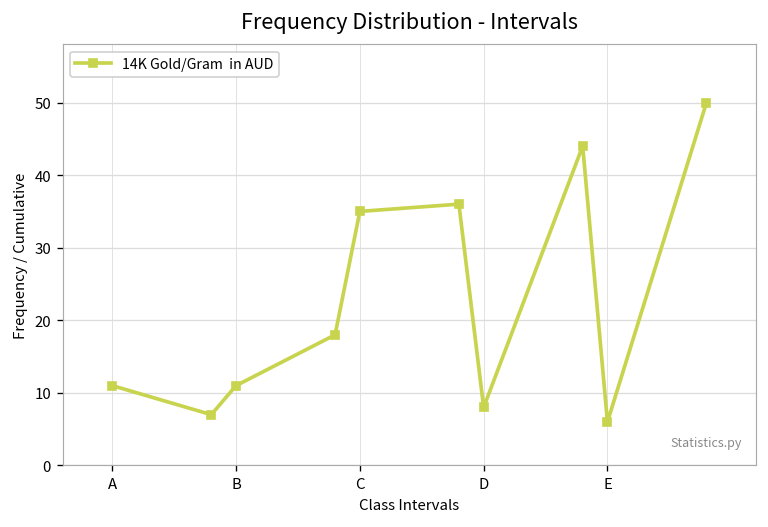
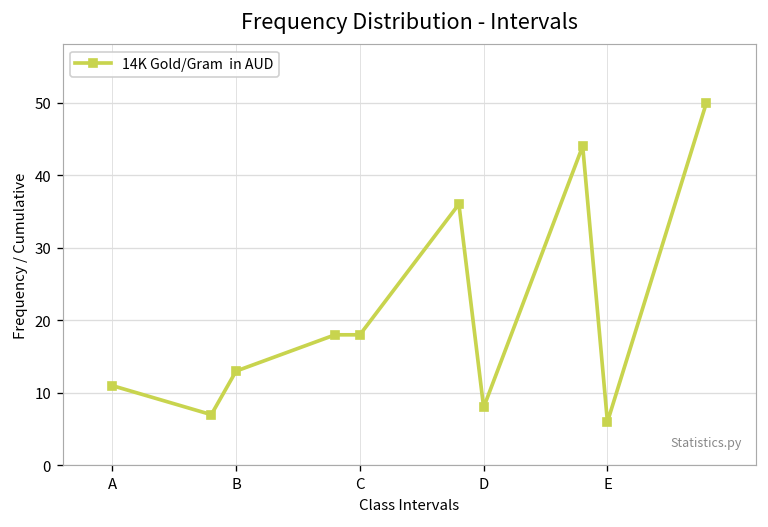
  {
    "A": 11,
-   "B": 11,
-   "C": 35,
+   "B": 13,
+   "C": 18,
    "D": 8,
    "E": 6
  }
